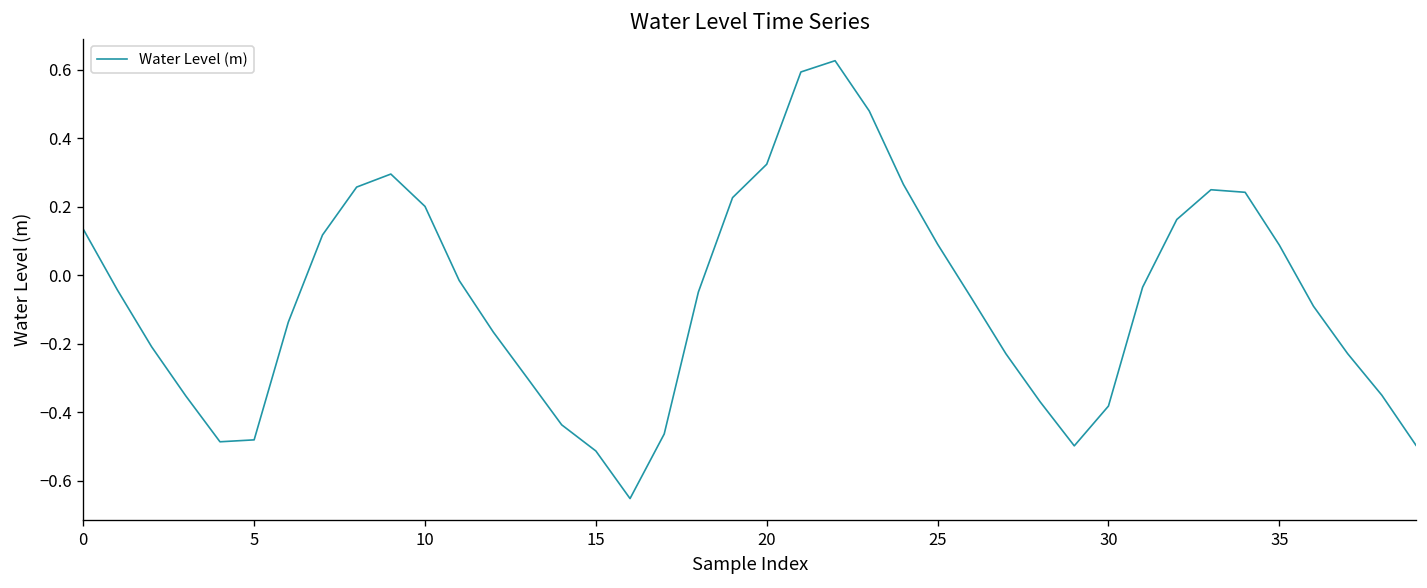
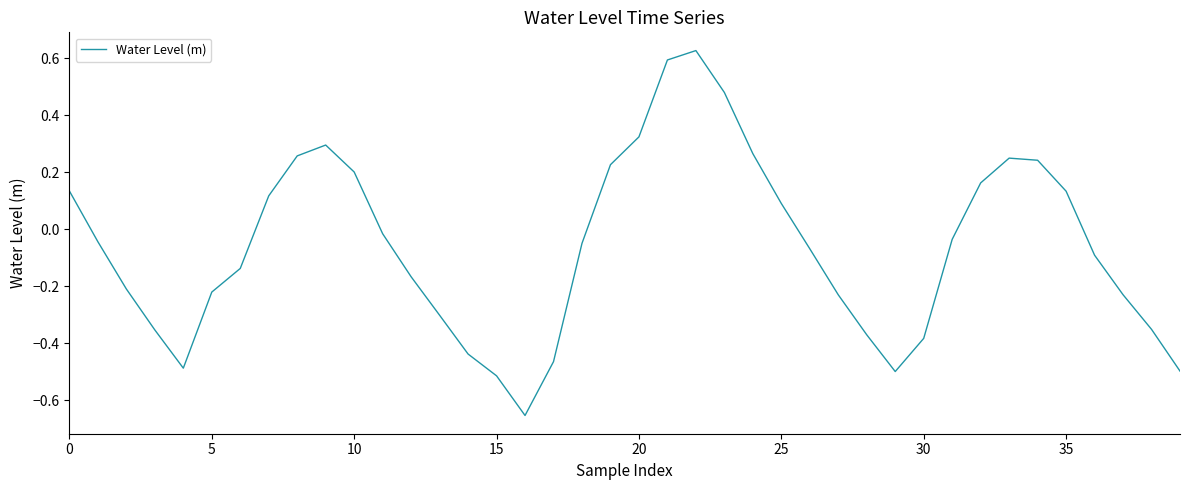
  {
    "0": 0.13,
-   "5": -0.48,
+   "5": -0.22,
    "10": 0.20,
    "15": -0.51,
    "20": 0.32,
    "25": 0.09,
    "30": -0.38,
-   "35": 0.09
+   "35": 0.13
  }
